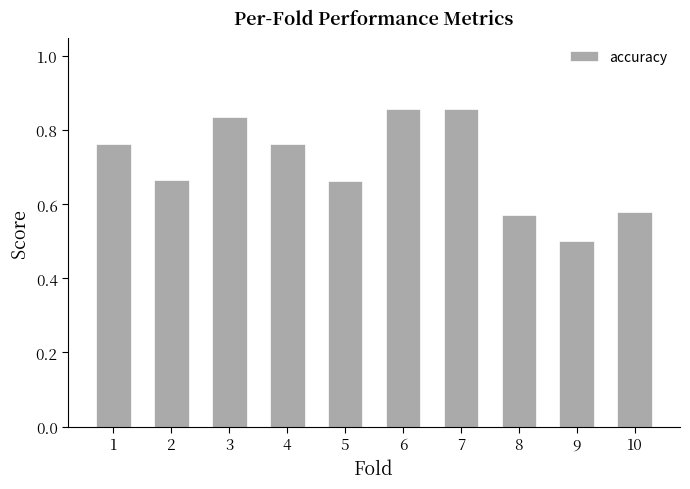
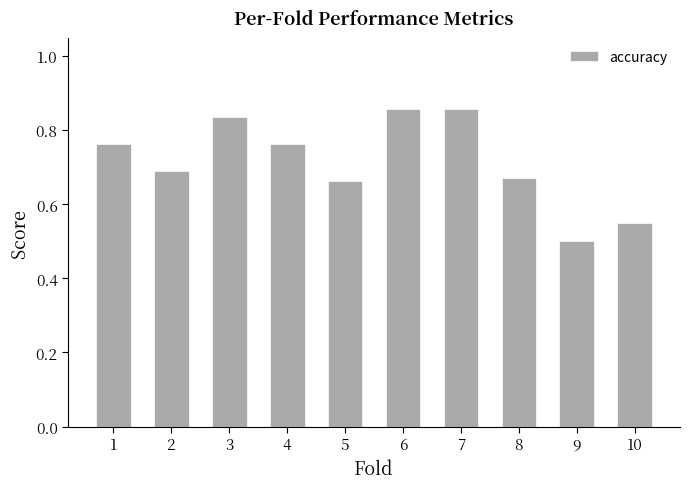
  {
    "1": 0.76,
-   "2": 0.67,
+   "2": 0.69,
    "3": 0.84,
    "4": 0.76,
    "5": 0.66,
    "6": 0.86,
    "7": 0.86,
-   "8": 0.57,
+   "8": 0.67,
    "9": 0.50,
-   "10": 0.58
+   "10": 0.55
  }
